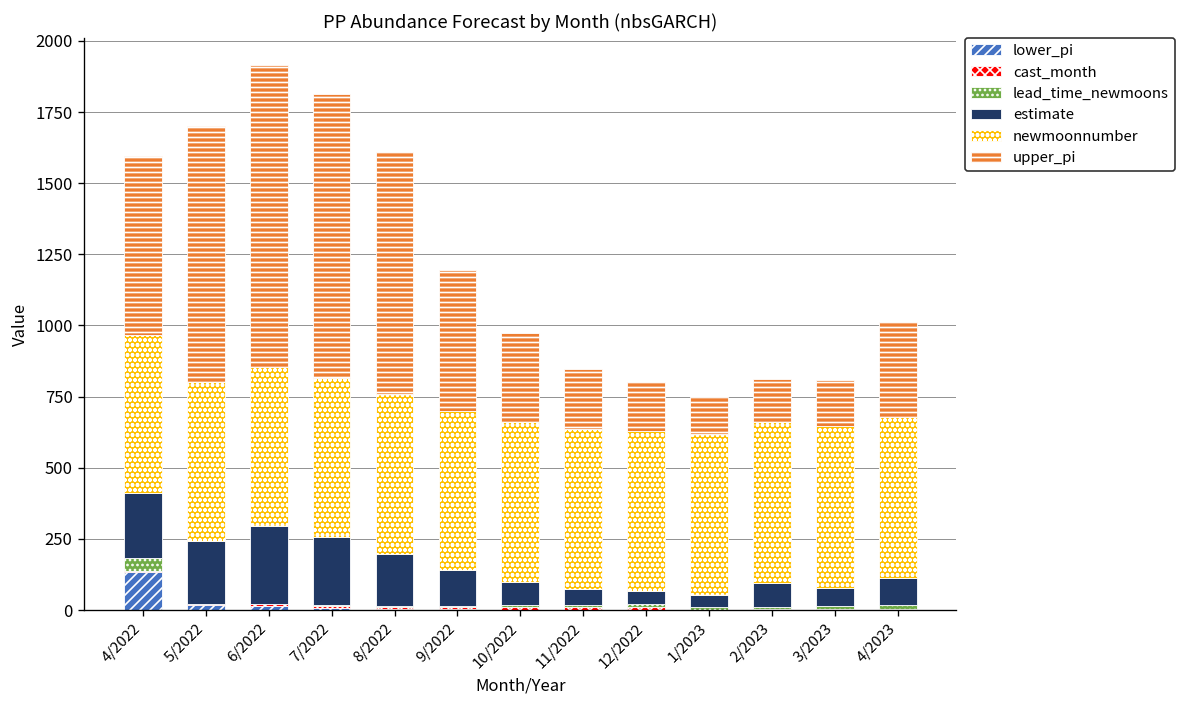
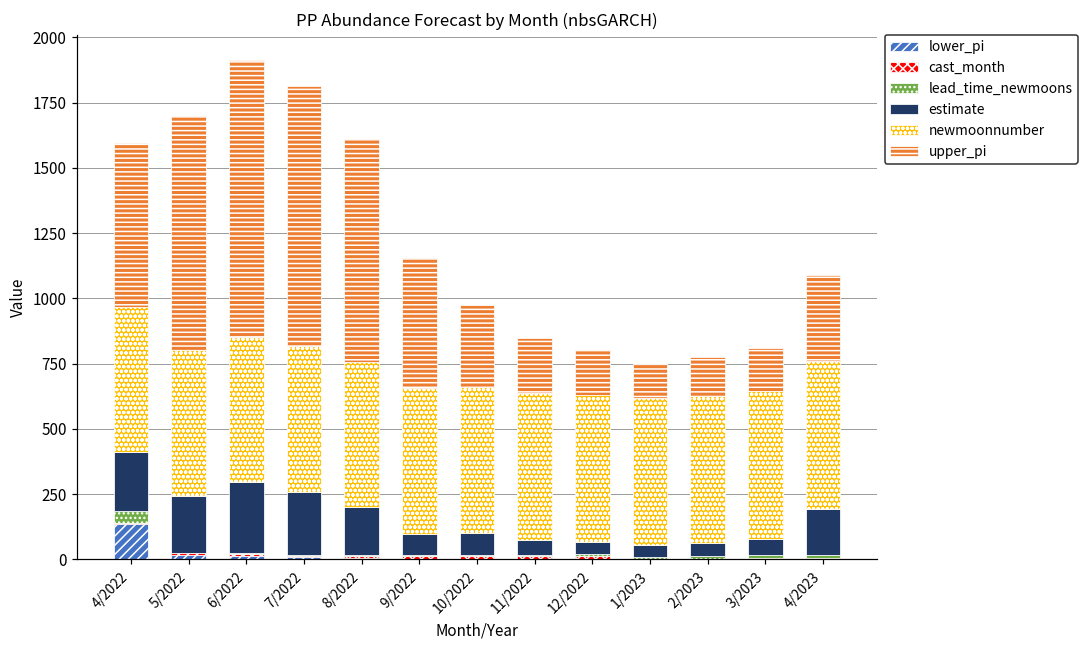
  {
    "lower_pi": {
      "4/2022": 130,
      "5/2022": 20,
      "6/2022": 10,
      "11/2022": 0,
      "12/2022": 0,
      "1/2023": 0,
      "2/2023": 0
    },
    "cast_month": {
      "11/2022": 10,
      "12/2022": 10
    },
    "lead_time_newmoons": {
      "4/2022": 50,
      "3/2023": 10,
      "4/2023": 10
    },
    "estimate": {
      "4/2022": 230,
      "5/2022": 220,
      "6/2022": 270,
      "7/2022": 240,
      "8/2022": 180,
-     "9/2022": 120,
+     "9/2022": 80,
      "10/2022": 80,
      "11/2022": 60,
      "12/2022": 50,
      "1/2023": 40,
-     "2/2023": 80,
+     "2/2023": 50,
      "3/2023": 60,
-     "4/2023": 100
+     "4/2023": 180
    },
    "newmoonnumber": {
      "4/2022": 560,
      "5/2022": 560,
      "6/2022": 560,
      "7/2022": 560,
      "8/2022": 560,
      "9/2022": 560,
      "10/2022": 560,
      "11/2022": 560,
      "12/2022": 560,
      "1/2023": 560,
      "2/2023": 570,
      "3/2023": 570,
      "4/2023": 570
    },
    "upper_pi": {
      "4/2022": 630,
      "5/2022": 900,
      "6/2022": 1060,
      "7/2022": 1000,
      "8/2022": 850,
      "9/2022": 500,
      "10/2022": 310,
      "11/2022": 210,
      "12/2022": 170,
      "1/2023": 130,
      "2/2023": 150,
      "3/2023": 160,
      "4/2023": 330
    }
  }
